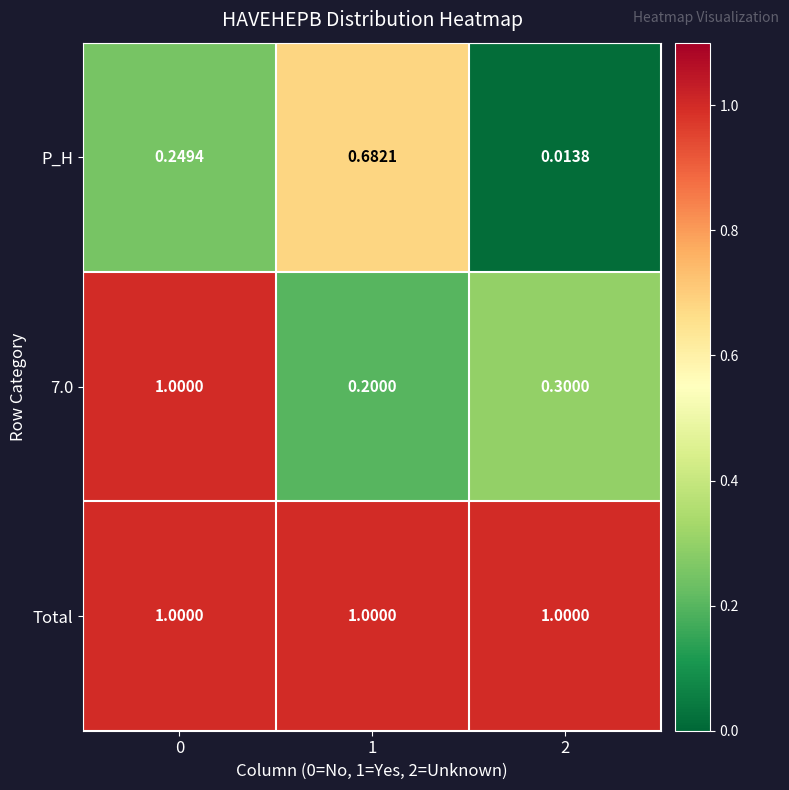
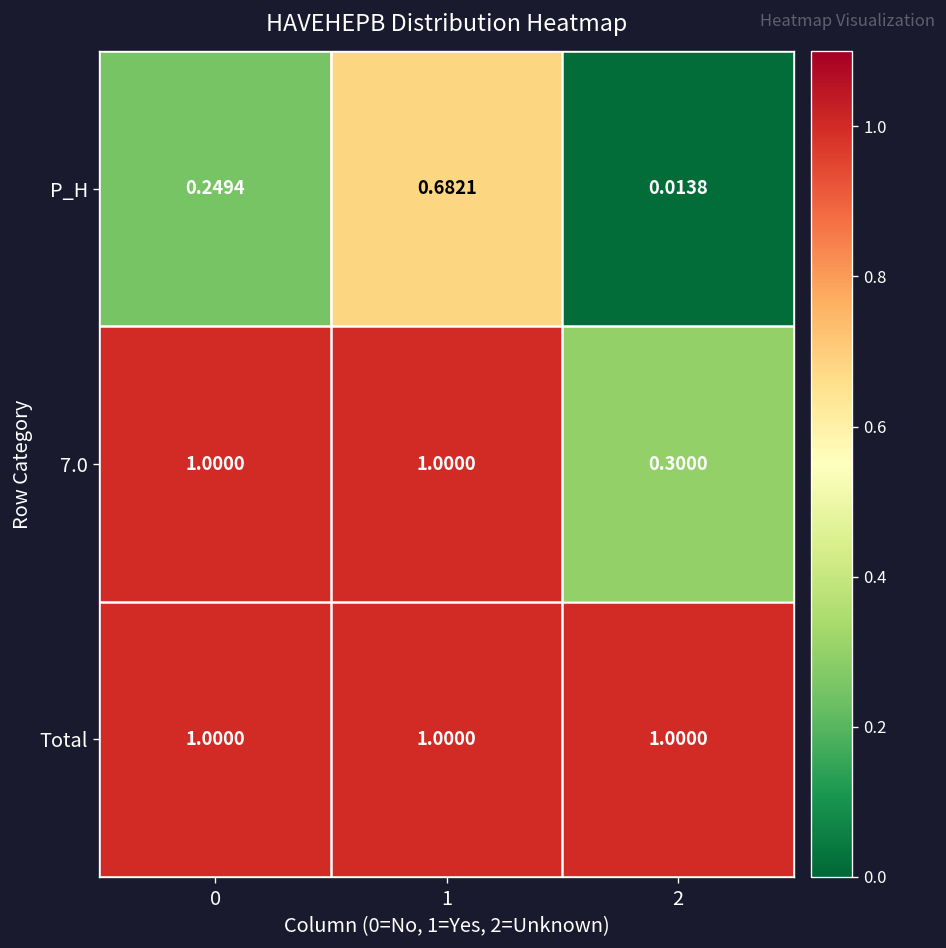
  {
    "P_H": {
      "0": 0.2494,
      "1": 0.6821,
      "2": 0.0138
    },
    "7.0": {
      "0": 1.0000,
-     "1": 0.2000,
+     "1": 1.0000,
      "2": 0.3000
    },
    "Total": {
      "0": 1.0000,
      "1": 1.0000,
      "2": 1.0000
    }
  }
